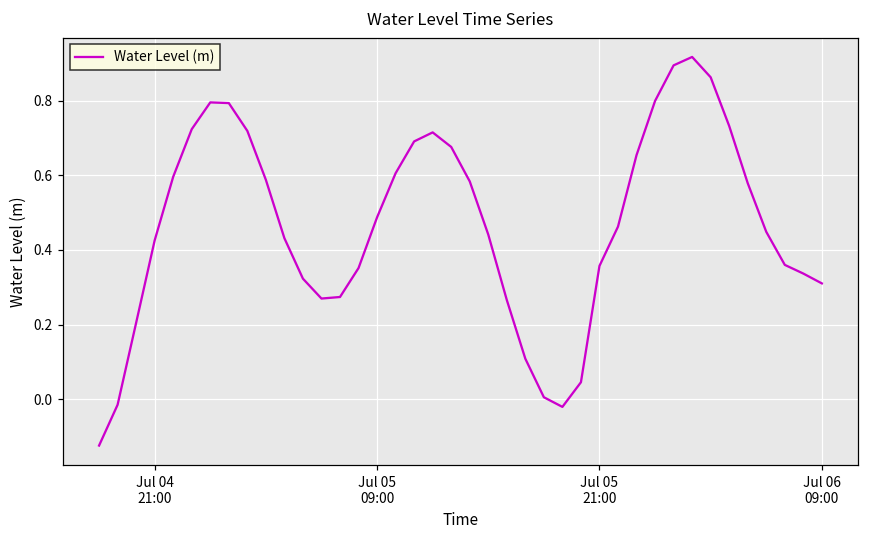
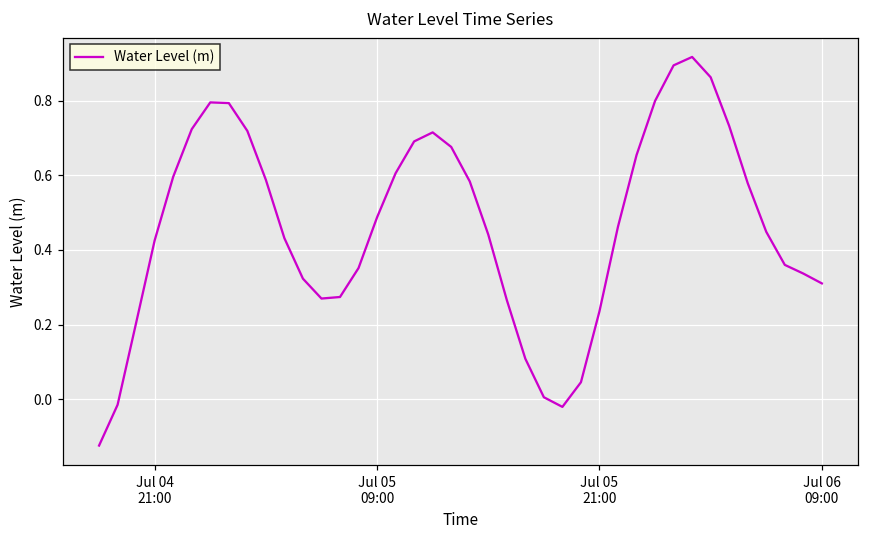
  {
    "Jul 04 21:00": 0.43,
    "Jul 05 09:00": 0.49,
-   "Jul 05 21:00": 0.36,
+   "Jul 05 21:00": 0.24,
    "Jul 06 09:00": 0.31
  }
